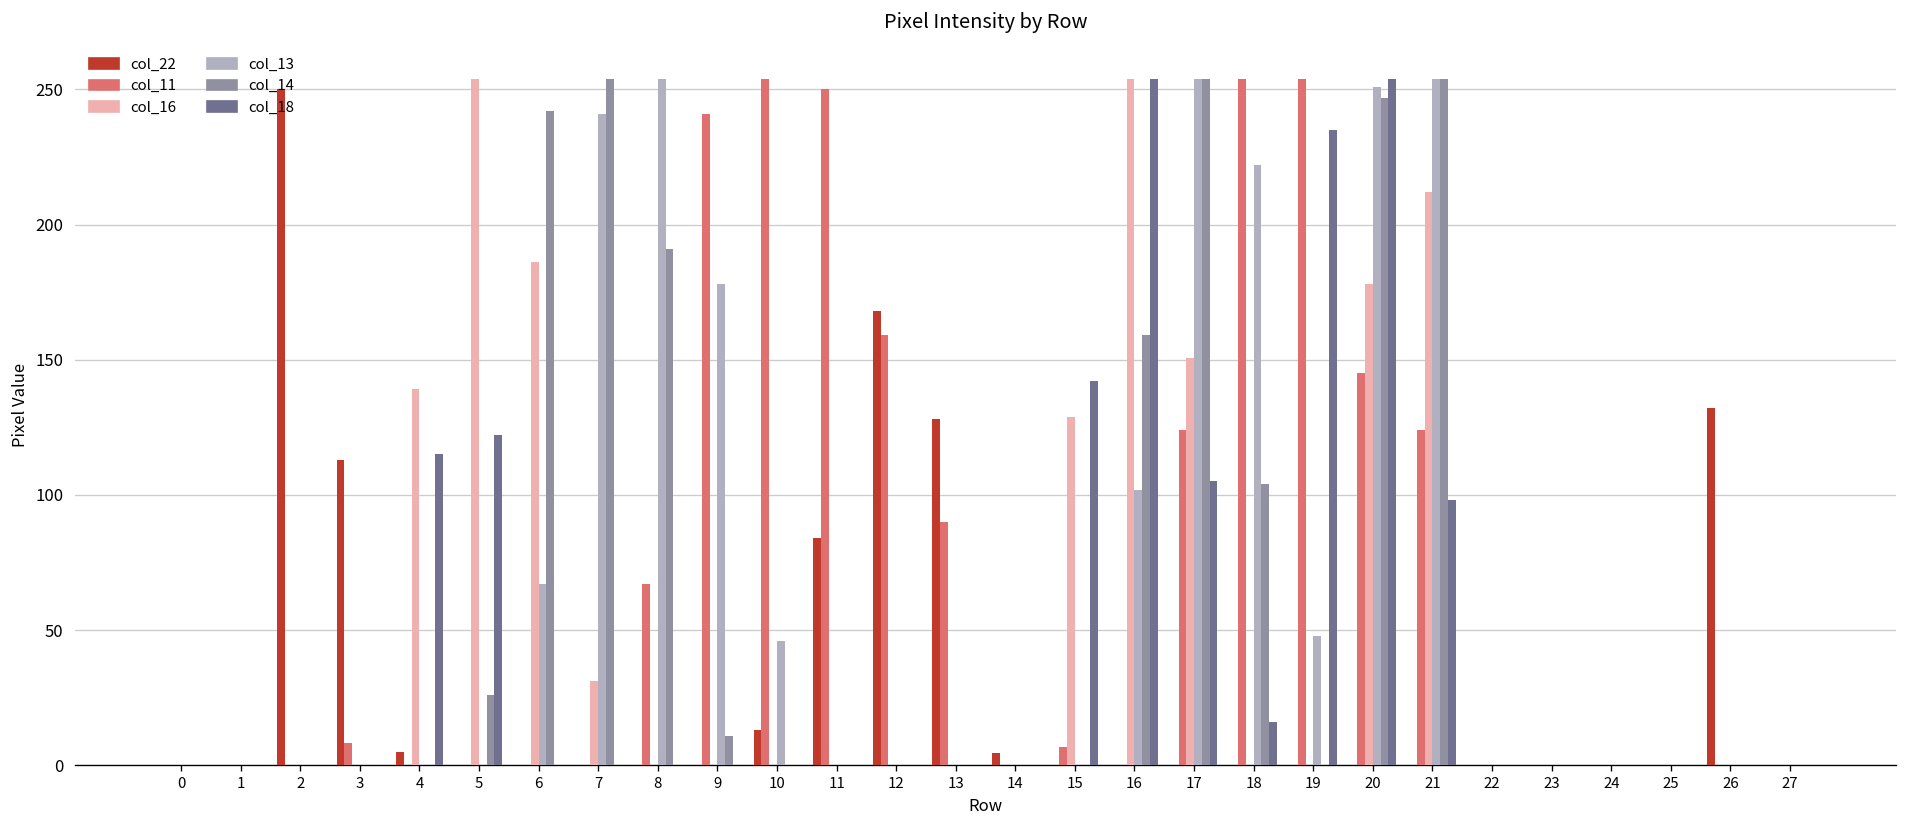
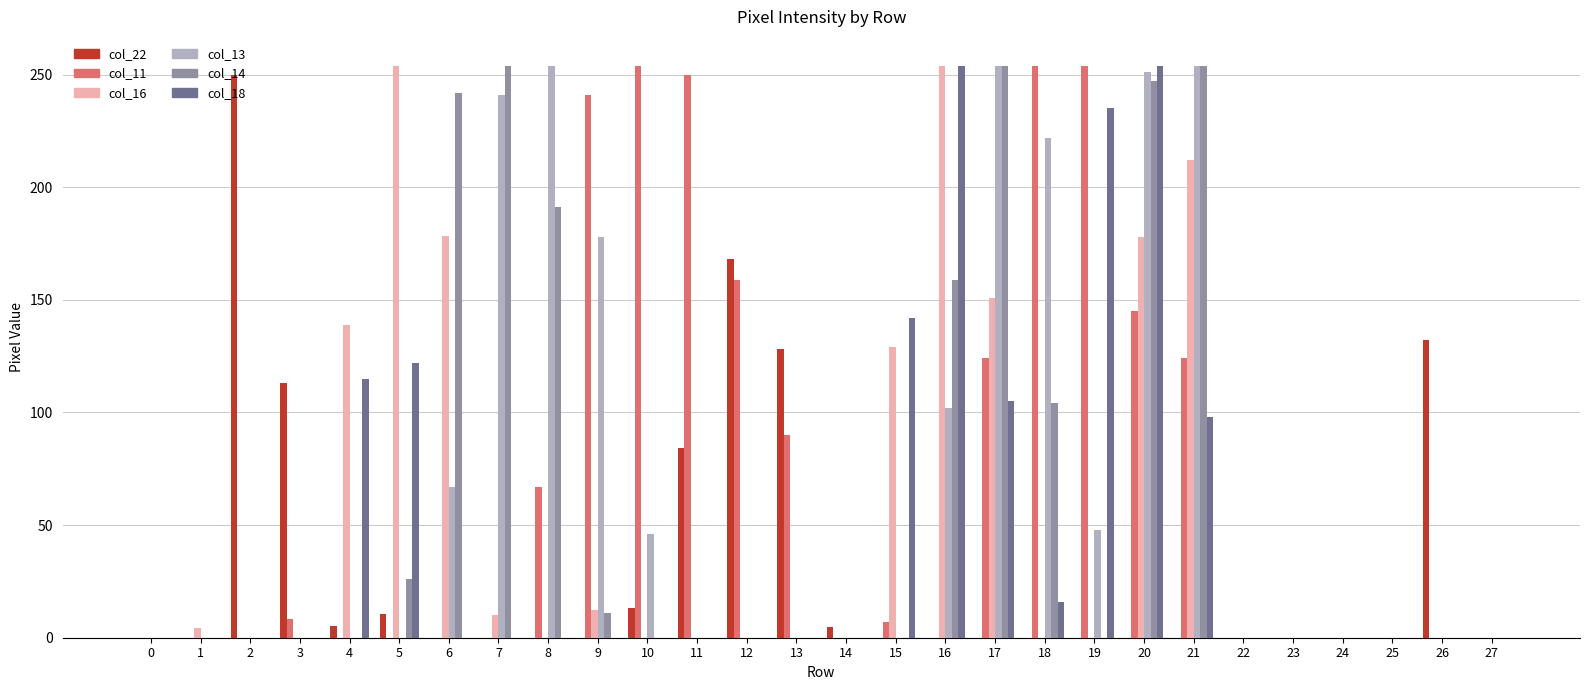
  {
    "col_22": {
      "0": 0,
      "1": 0,
      "2": 250,
      "3": 113,
      "4": 5,
-     "5": 0,
+     "5": 11,
      "6": 0,
      "7": 0,
      "8": 0,
      "9": 0,
      "10": 13,
      "11": 84,
      "12": 168,
      "13": 128,
      "14": 5,
      "15": 0,
      "16": 0,
      "17": 0,
      "18": 0,
      "19": 0,
      "20": 0,
      "21": 0,
      "22": 0,
      "23": 0,
      "24": 0,
      "25": 0,
      "26": 132,
      "27": 0
    },
    "col_11": {
      "0": 0,
      "1": 0,
      "2": 0,
      "3": 8,
      "4": 0,
      "5": 0,
      "6": 0,
      "7": 0,
      "8": 67,
      "9": 241,
      "10": 254,
      "11": 250,
      "12": 159,
      "13": 90,
      "14": 0,
      "15": 7,
      "16": 0,
      "17": 124,
      "18": 254,
      "19": 254,
      "20": 145,
      "21": 124,
      "22": 0,
      "23": 0,
      "24": 0,
      "25": 0,
      "26": 0,
      "27": 0
    },
    "col_16": {
      "0": 0,
-     "1": 0,
+     "1": 4,
      "2": 0,
      "3": 0,
      "4": 139,
      "5": 254,
-     "6": 186,
-     "7": 31,
+     "6": 178,
+     "7": 10,
      "8": 0,
-     "9": 0,
+     "9": 12,
      "10": 0,
      "11": 0,
      "12": 0,
      "13": 0,
      "14": 0,
      "15": 129,
      "16": 254,
      "17": 151,
      "18": 0,
      "19": 0,
      "20": 178,
      "21": 212,
      "22": 0,
      "23": 0,
      "24": 0,
      "25": 0,
      "26": 0,
      "27": 0
    }
  }
